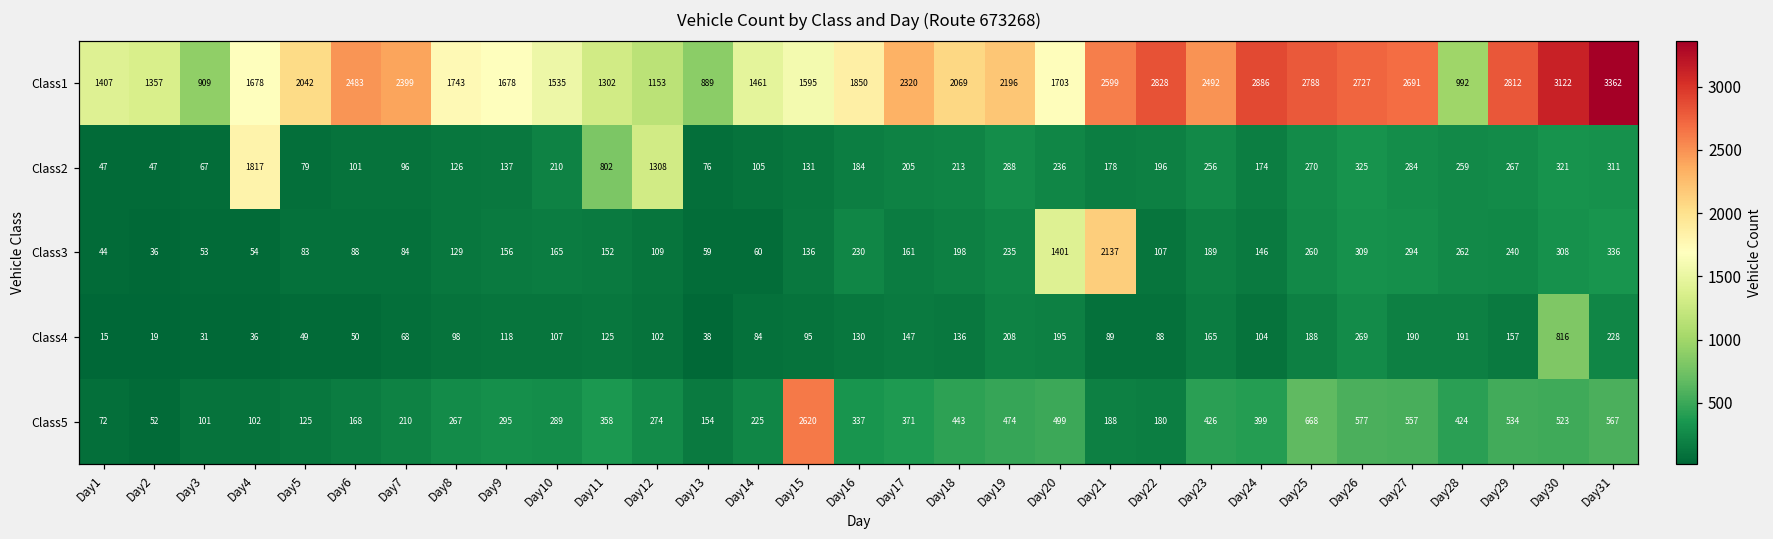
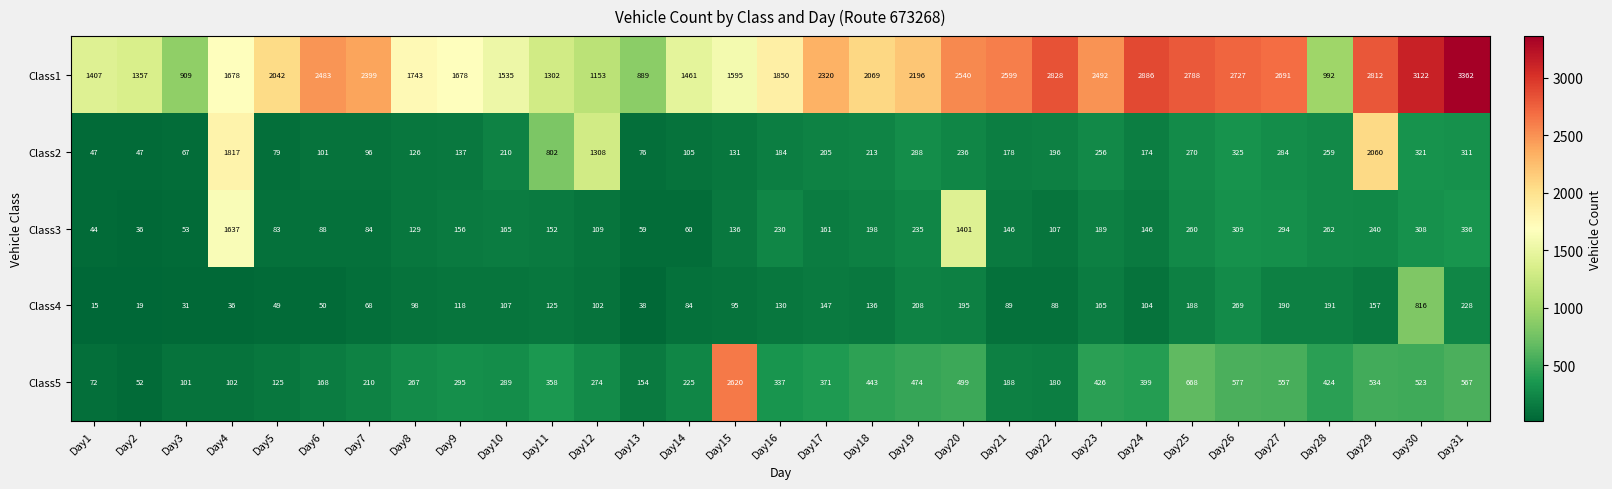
  {
    "Class1": {
      "Day1": 1407,
      "Day2": 1357,
      "Day3": 909,
      "Day4": 1678,
      "Day5": 2042,
      "Day6": 2483,
      "Day7": 2399,
      "Day8": 1743,
      "Day9": 1678,
      "Day10": 1535,
      "Day11": 1302,
      "Day12": 1153,
      "Day13": 889,
      "Day14": 1461,
      "Day15": 1595,
      "Day16": 1850,
      "Day17": 2320,
      "Day18": 2069,
      "Day19": 2196,
-     "Day20": 1703,
+     "Day20": 2540,
      "Day21": 2599,
      "Day22": 2828,
      "Day23": 2492,
      "Day24": 2886,
      "Day25": 2788,
      "Day26": 2727,
      "Day27": 2691,
      "Day28": 992,
      "Day29": 2812,
      "Day30": 3122,
      "Day31": 3362
    },
    "Class2": {
      "Day1": 47,
      "Day2": 47,
      "Day3": 67,
      "Day4": 1817,
      "Day5": 79,
      "Day6": 101,
      "Day7": 96,
      "Day8": 126,
      "Day9": 137,
      "Day10": 210,
      "Day11": 802,
      "Day12": 1308,
      "Day13": 76,
      "Day14": 105,
      "Day15": 131,
      "Day16": 184,
      "Day17": 205,
      "Day18": 213,
      "Day19": 288,
      "Day20": 236,
      "Day21": 178,
      "Day22": 196,
      "Day23": 256,
      "Day24": 174,
      "Day25": 270,
      "Day26": 325,
      "Day27": 284,
      "Day28": 259,
-     "Day29": 267,
+     "Day29": 2060,
      "Day30": 321,
      "Day31": 311
    },
    "Class3": {
      "Day1": 44,
      "Day2": 36,
      "Day3": 53,
-     "Day4": 54,
+     "Day4": 1637,
      "Day5": 83,
      "Day6": 88,
      "Day7": 84,
      "Day8": 129,
      "Day9": 156,
      "Day10": 165,
      "Day11": 152,
      "Day12": 109,
      "Day13": 59,
      "Day14": 60,
      "Day15": 136,
      "Day16": 230,
      "Day17": 161,
      "Day18": 198,
      "Day19": 235,
      "Day20": 1401,
-     "Day21": 2137,
+     "Day21": 146,
      "Day22": 107,
      "Day23": 189,
      "Day24": 146,
      "Day25": 260,
      "Day26": 309,
      "Day27": 294,
      "Day28": 262,
      "Day29": 240,
      "Day30": 308,
      "Day31": 336
    },
    "Class4": {
      "Day1": 15,
      "Day2": 19,
      "Day3": 31,
      "Day4": 36,
      "Day5": 49,
      "Day6": 50,
      "Day7": 68,
      "Day8": 98,
      "Day9": 118,
      "Day10": 107,
      "Day11": 125,
      "Day12": 102,
      "Day13": 38,
      "Day14": 84,
      "Day15": 95,
      "Day16": 130,
      "Day17": 147,
      "Day18": 136,
      "Day19": 208,
      "Day20": 195,
      "Day21": 89,
      "Day22": 88,
      "Day23": 165,
      "Day24": 104,
      "Day25": 188,
      "Day26": 269,
      "Day27": 190,
      "Day28": 191,
      "Day29": 157,
      "Day30": 816,
      "Day31": 228
    },
    "Class5": {
      "Day1": 72,
      "Day2": 52,
      "Day3": 101,
      "Day4": 102,
      "Day5": 125,
      "Day6": 168,
      "Day7": 210,
      "Day8": 267,
      "Day9": 295,
      "Day10": 289,
      "Day11": 358,
      "Day12": 274,
      "Day13": 154,
      "Day14": 225,
      "Day15": 2620,
      "Day16": 337,
      "Day17": 371,
      "Day18": 443,
      "Day19": 474,
      "Day20": 499,
      "Day21": 188,
      "Day22": 180,
      "Day23": 426,
      "Day24": 399,
      "Day25": 668,
      "Day26": 577,
      "Day27": 557,
      "Day28": 424,
      "Day29": 534,
      "Day30": 523,
      "Day31": 567
    }
  }
